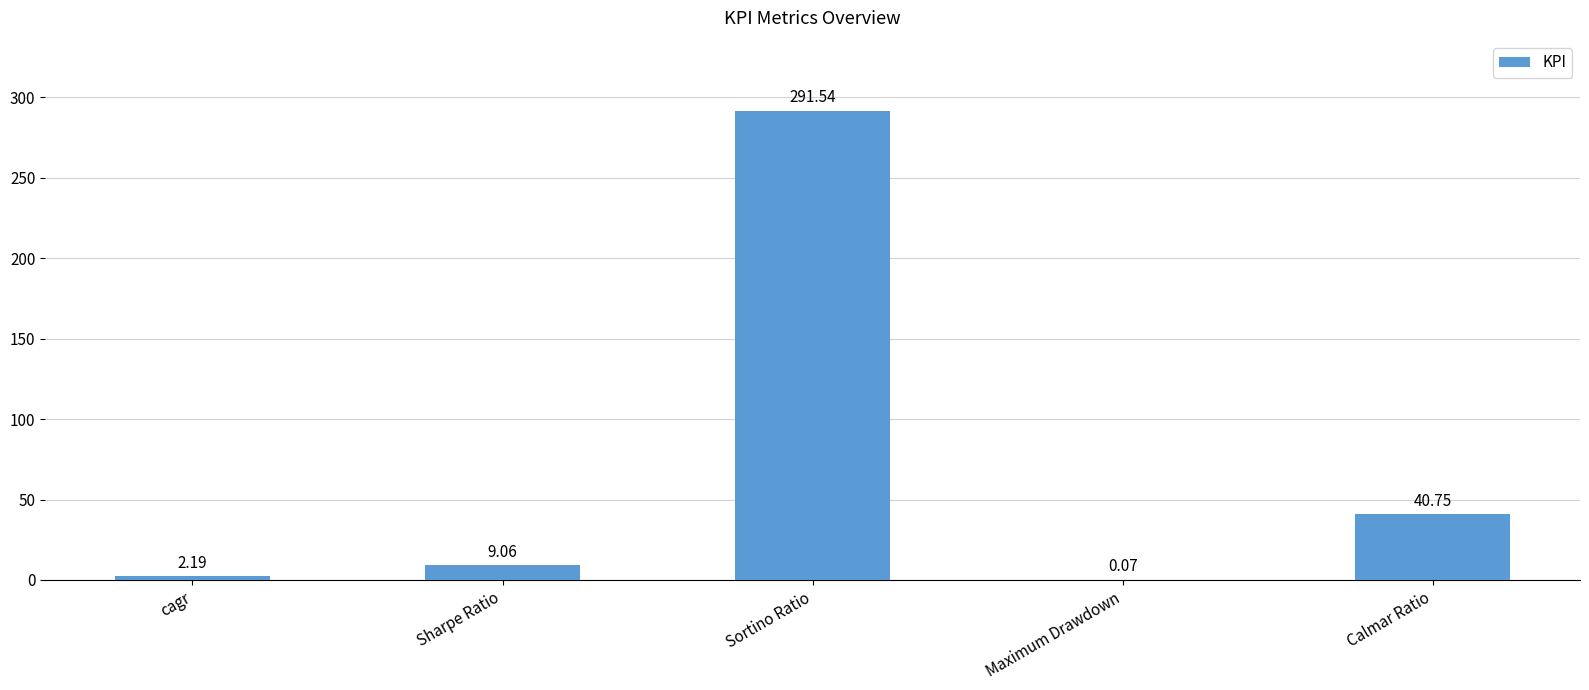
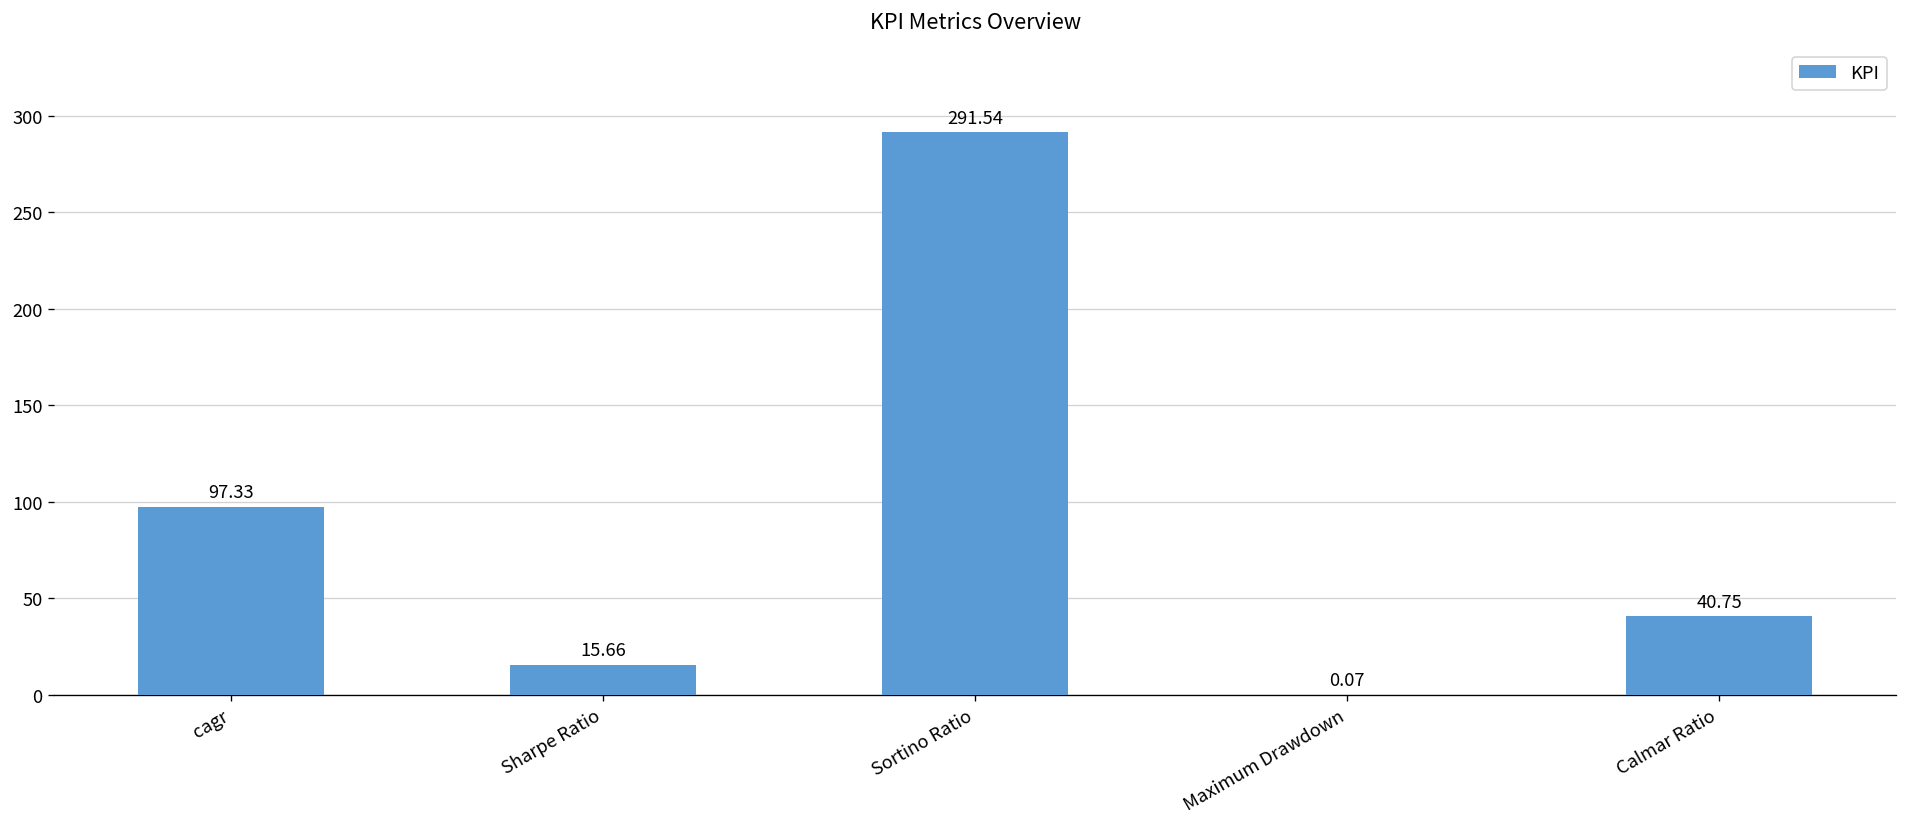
  {
-   "cagr": 2.19,
-   "Sharpe Ratio": 9.06,
+   "cagr": 97.33,
+   "Sharpe Ratio": 15.66,
    "Sortino Ratio": 291.54,
    "Maximum Drawdown": 0.07,
    "Calmar Ratio": 40.75
  }
